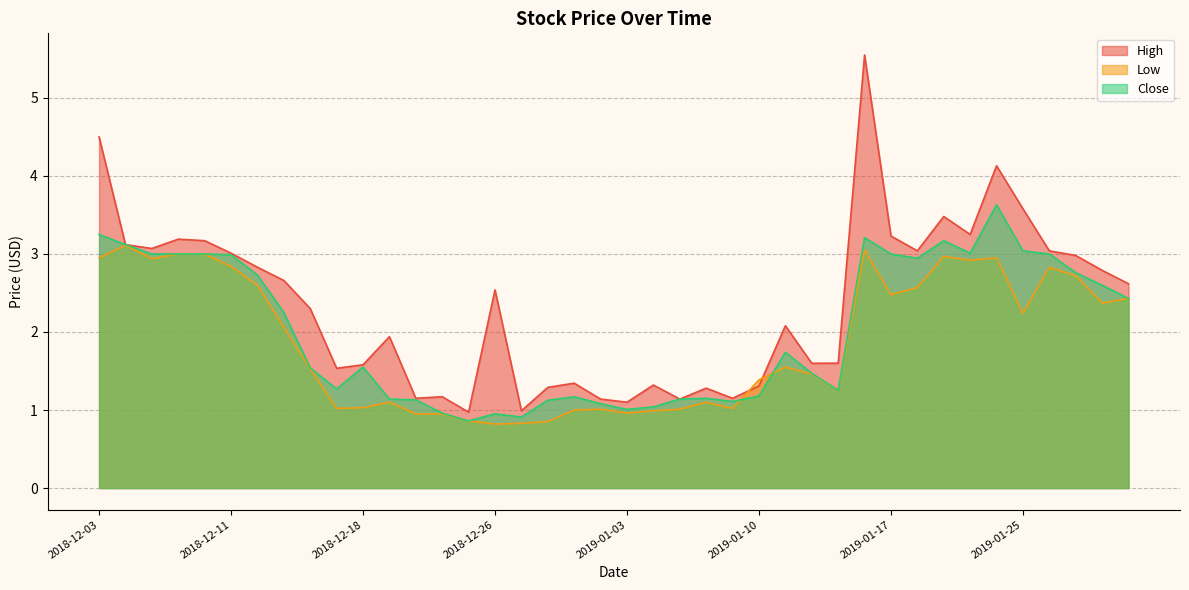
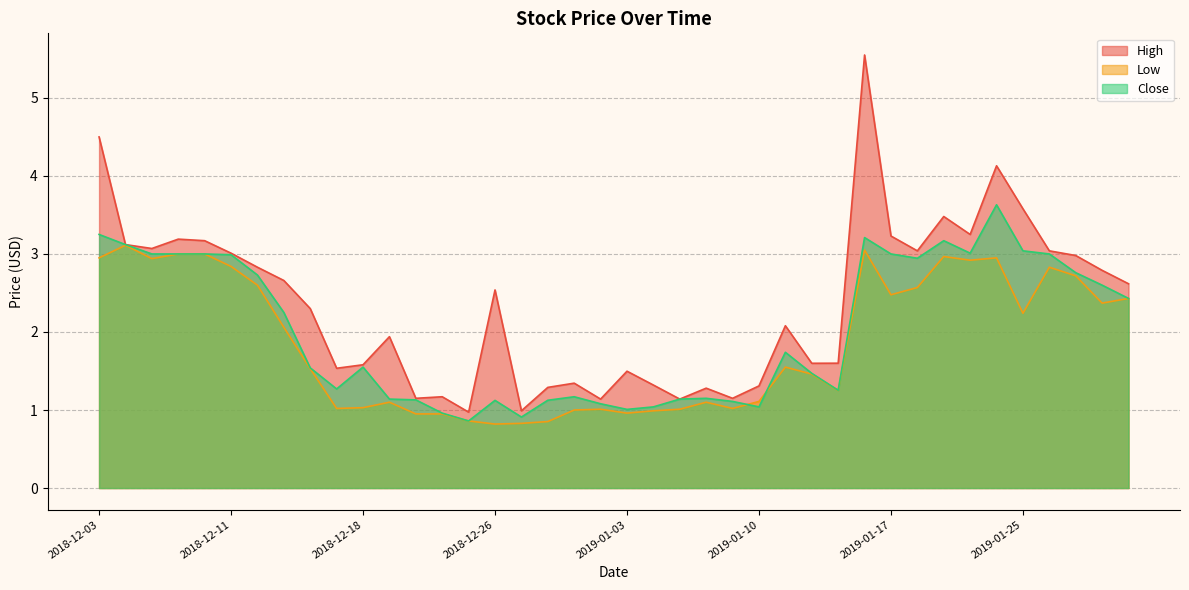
  {
    "High": {
      "2018-12-03": 4.5,
      "2018-12-26": 2.5,
-     "2019-01-03": 1.1,
+     "2019-01-03": 1.5,
      "2019-01-10": 1.3,
      "2019-01-17": 3.2,
      "2019-01-25": 3.6
    },
    "Low": {
      "2018-12-03": 3.0,
      "2018-12-11": 2.8,
      "2018-12-18": 1.0,
      "2018-12-26": 0.8,
      "2019-01-03": 1.0,
-     "2019-01-10": 1.4,
+     "2019-01-10": 1.1,
      "2019-01-17": 2.5,
      "2019-01-25": 2.2
    },
    "Close": {
      "2018-12-03": 3.3,
-     "2018-12-26": 1.0,
+     "2018-12-26": 1.1,
      "2019-01-03": 1.0,
-     "2019-01-10": 1.2,
+     "2019-01-10": 1.0,
      "2019-01-17": 3.0,
      "2019-01-25": 3.0
    }
  }
